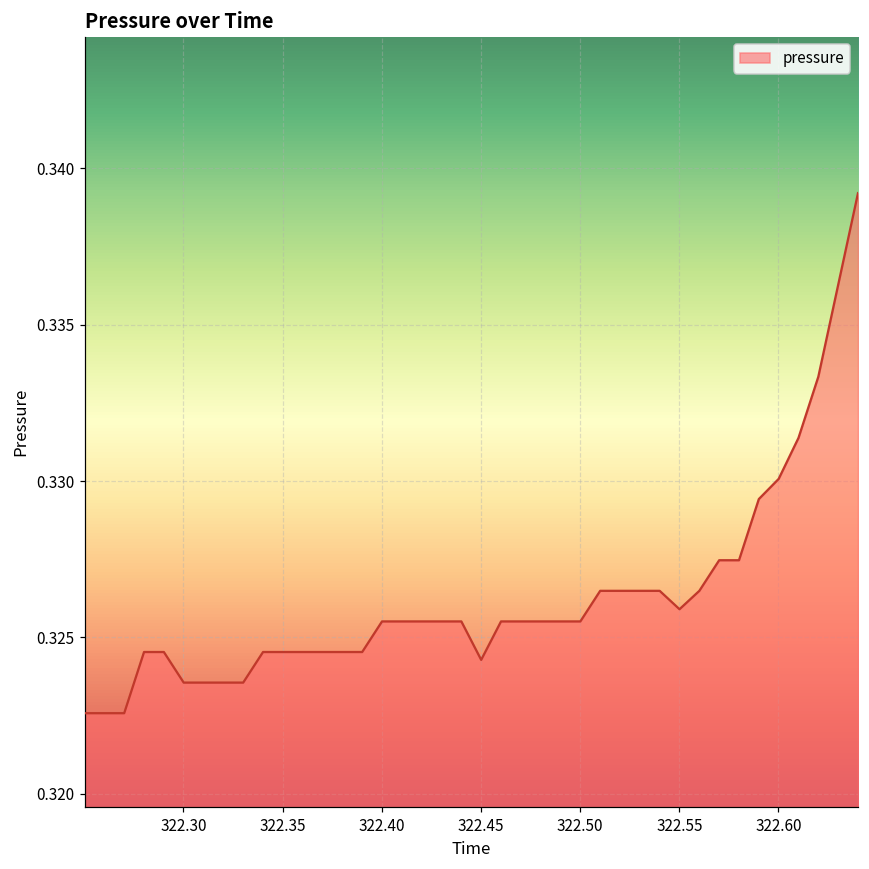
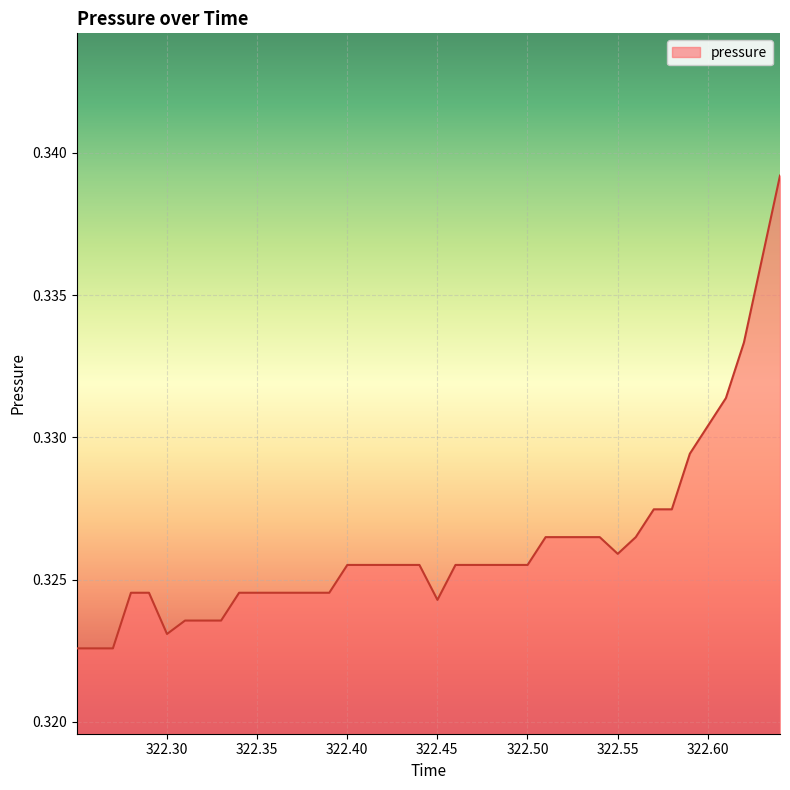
  {
-   "322.30": 0.3236,
+   "322.30": 0.3231,
    "322.35": 0.3245,
    "322.40": 0.3255,
    "322.45": 0.3243,
    "322.50": 0.3255,
    "322.55": 0.3259,
-   "322.60": 0.3301
+   "322.60": 0.3304
  }
